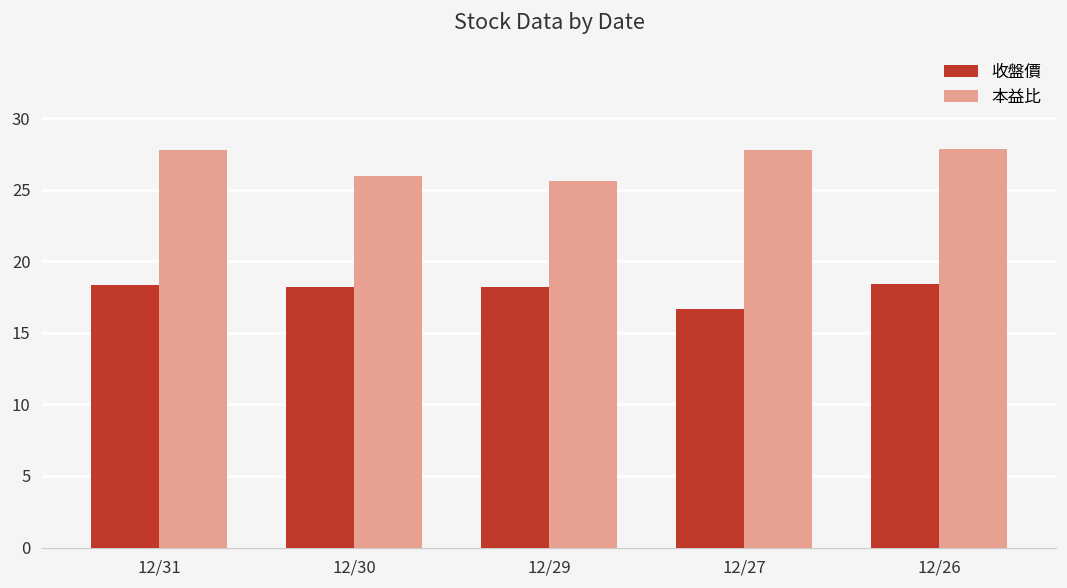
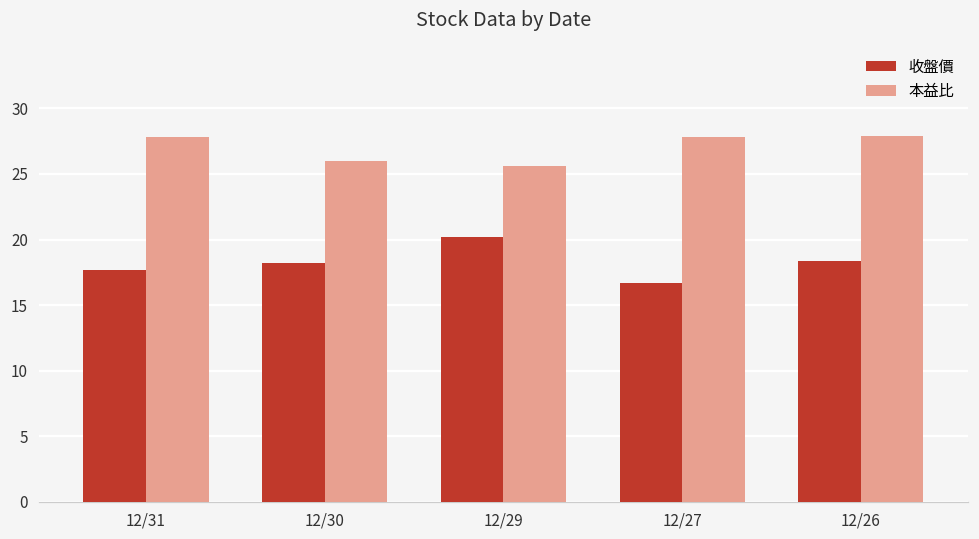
  {
    "收盤價": {
-     "12/31": 18.4,
+     "12/31": 17.7,
      "12/30": 18.2,
-     "12/29": 18.2,
+     "12/29": 20.2,
      "12/27": 16.7,
      "12/26": 18.4
    },
    "本益比": {
      "12/31": 27.8,
      "12/30": 26.0,
      "12/29": 25.6,
      "12/27": 27.8,
      "12/26": 27.9
    }
  }
